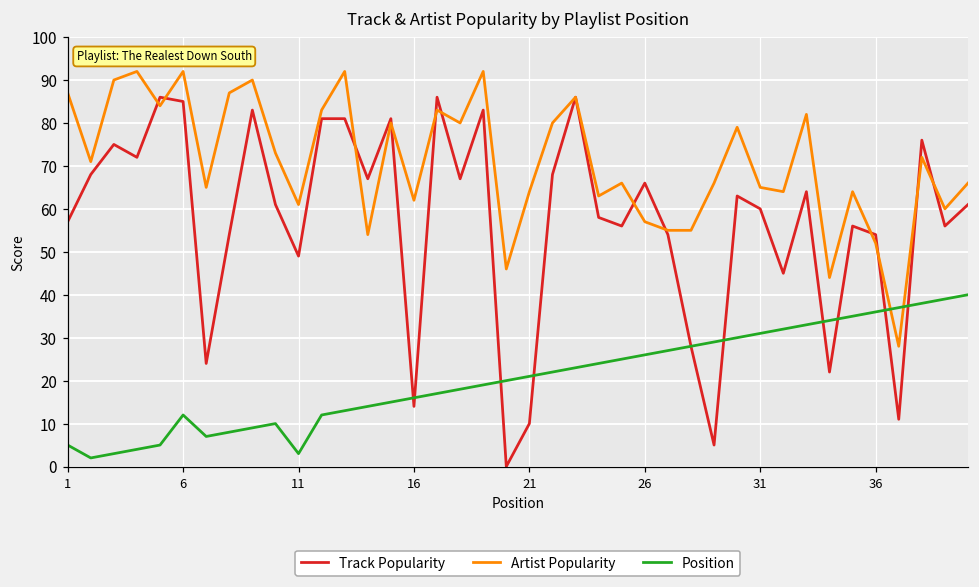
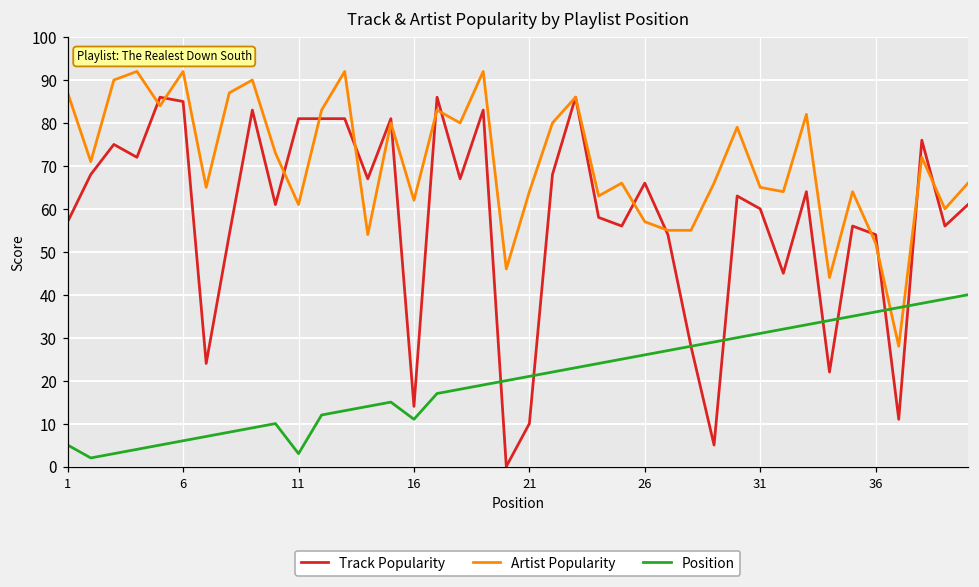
  {
    "Track Popularity": {
      "1": 57,
      "6": 85,
-     "11": 49,
+     "11": 81,
      "16": 14,
      "21": 10,
      "26": 66,
      "31": 60,
      "36": 54
    },
    "Artist Popularity": {
      "1": 87,
      "6": 92,
      "11": 61,
      "16": 62,
      "21": 64,
      "26": 57,
      "31": 65,
      "36": 52
    },
    "Position": {
      "1": 5,
-     "6": 12,
+     "6": 6,
      "11": 3,
-     "16": 16,
+     "16": 11,
      "21": 21,
      "26": 26,
      "31": 31,
      "36": 36
    }
  }
